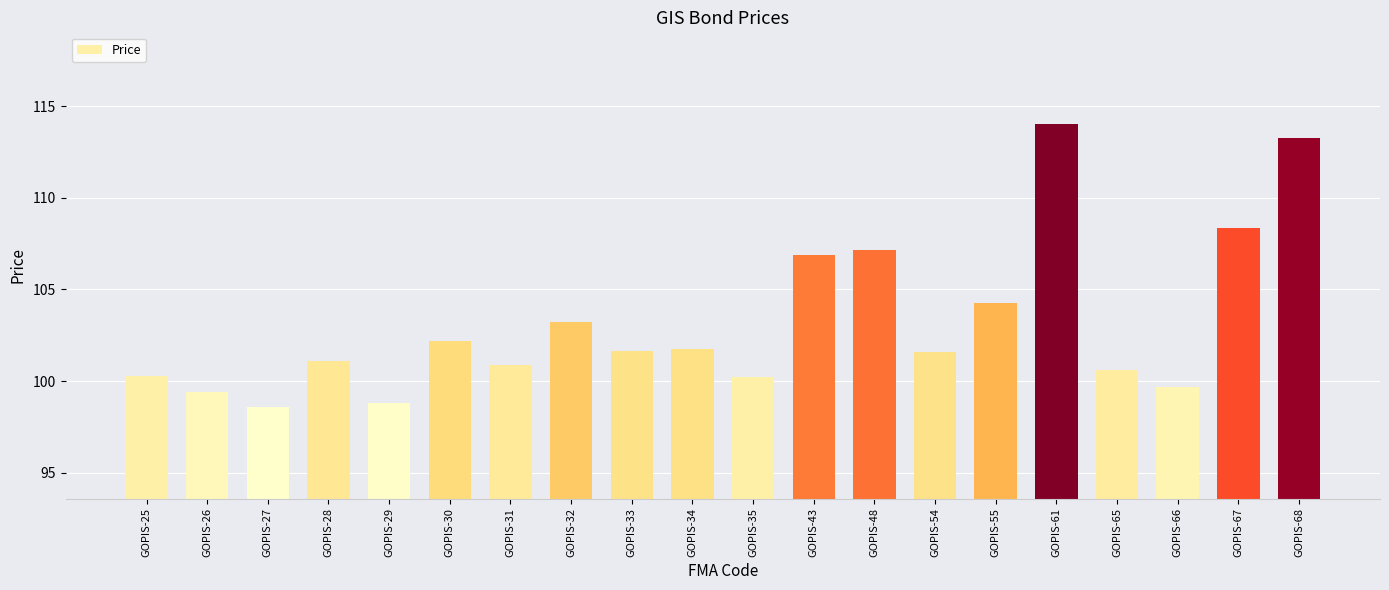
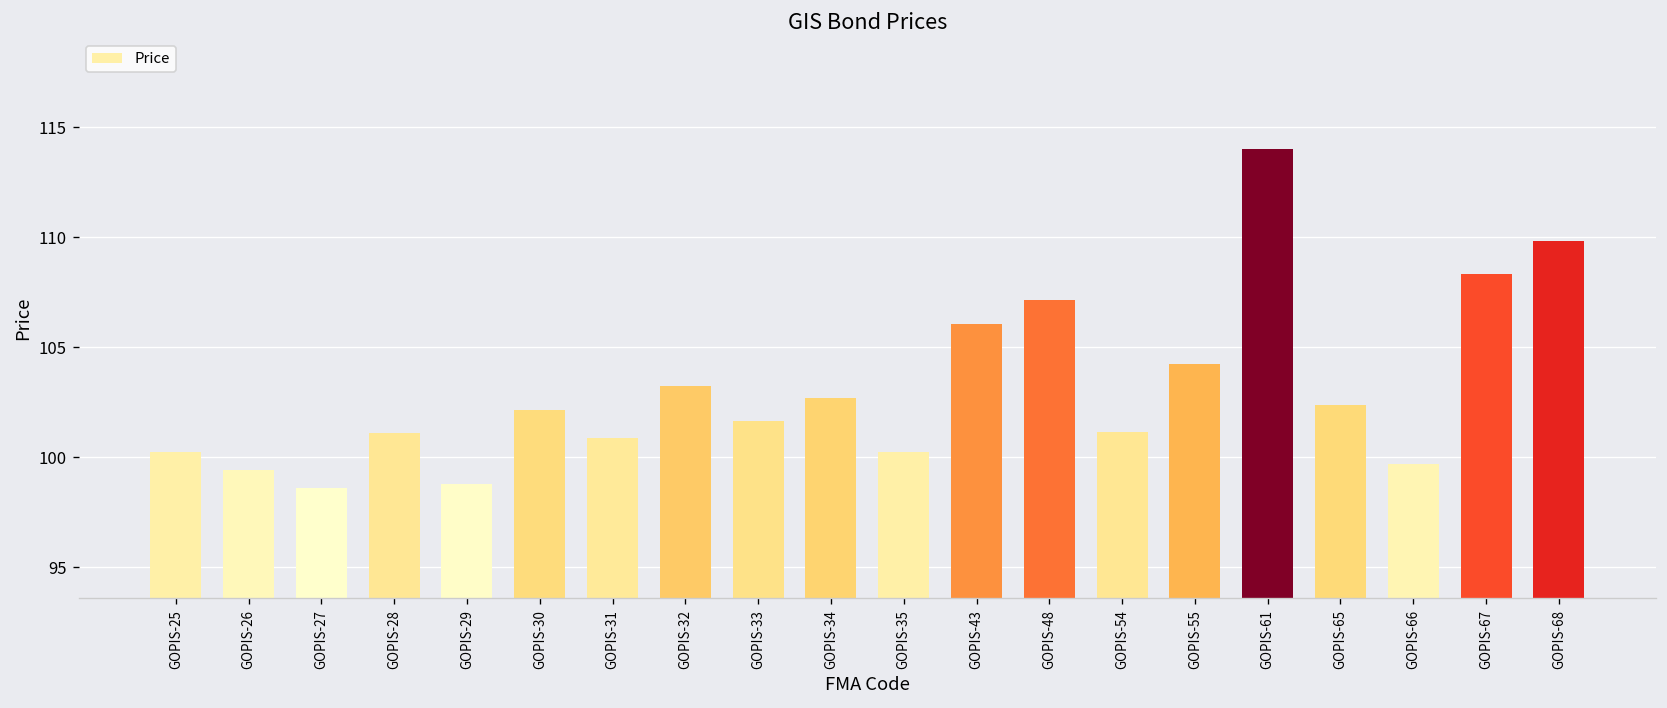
  {
    "GOPIS-25": 100.3,
    "GOPIS-26": 99.4,
    "GOPIS-27": 98.6,
    "GOPIS-28": 101.1,
    "GOPIS-29": 98.8,
    "GOPIS-30": 102.2,
    "GOPIS-31": 100.9,
    "GOPIS-32": 103.2,
    "GOPIS-33": 101.6,
-   "GOPIS-34": 101.8,
+   "GOPIS-34": 102.7,
    "GOPIS-35": 100.2,
-   "GOPIS-43": 106.9,
+   "GOPIS-43": 106.1,
    "GOPIS-48": 107.1,
-   "GOPIS-54": 101.6,
+   "GOPIS-54": 101.1,
    "GOPIS-55": 104.3,
    "GOPIS-61": 114.0,
-   "GOPIS-65": 100.6,
+   "GOPIS-65": 102.4,
    "GOPIS-66": 99.7,
    "GOPIS-67": 108.3,
-   "GOPIS-68": 113.2
+   "GOPIS-68": 109.8
  }
